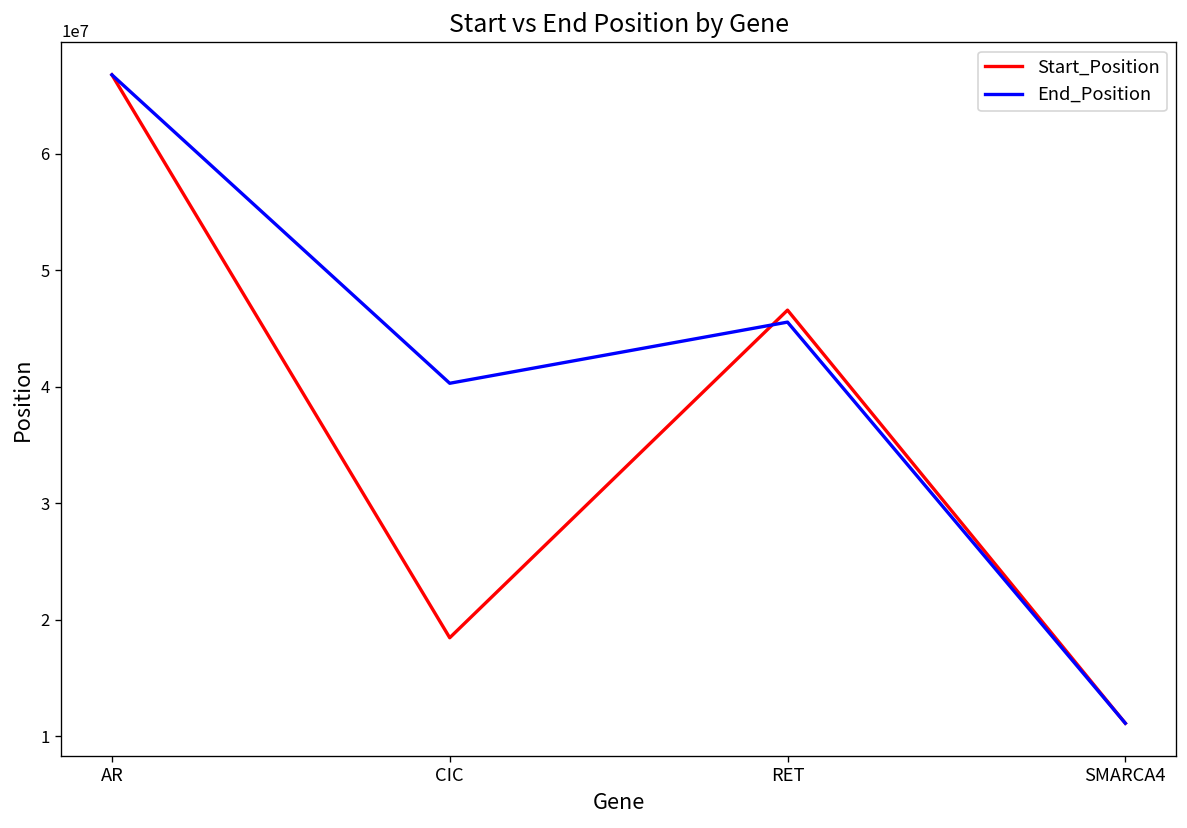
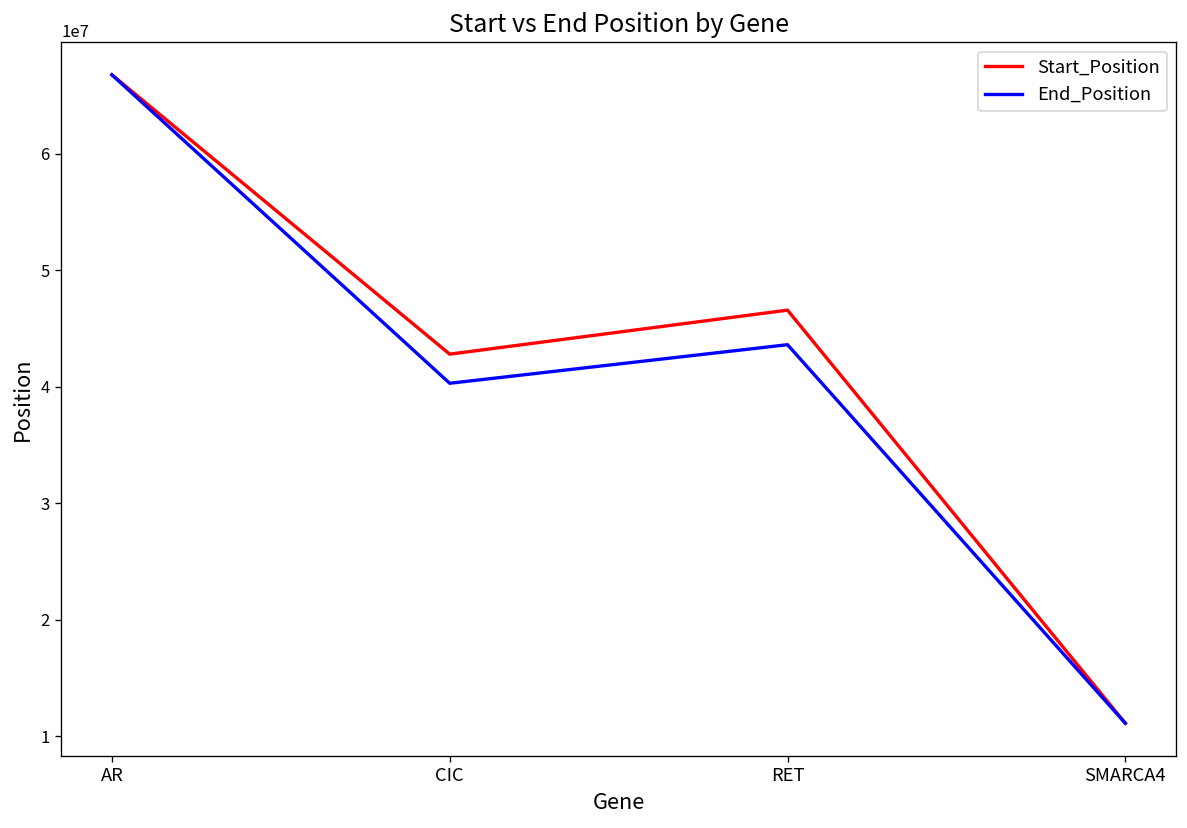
  {
    "Start_Position": {
-     "CIC": 18000000,
+     "CIC": 43000000,
      "RET": 47000000
    },
    "End_Position": {
      "CIC": 40000000,
-     "RET": 46000000
+     "RET": 44000000
    }
  }
